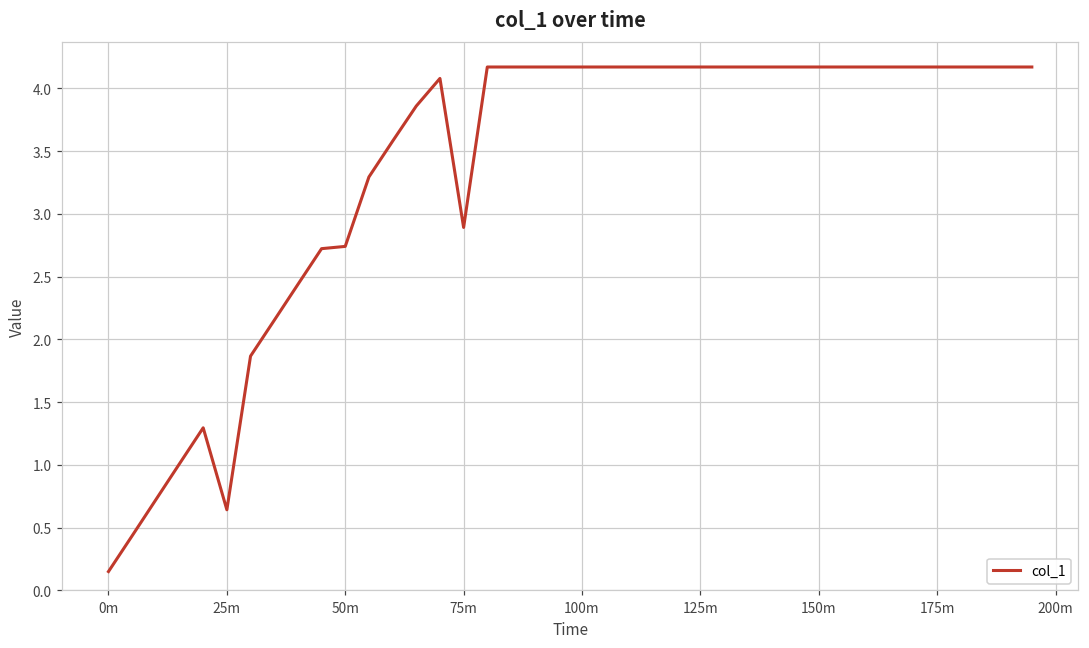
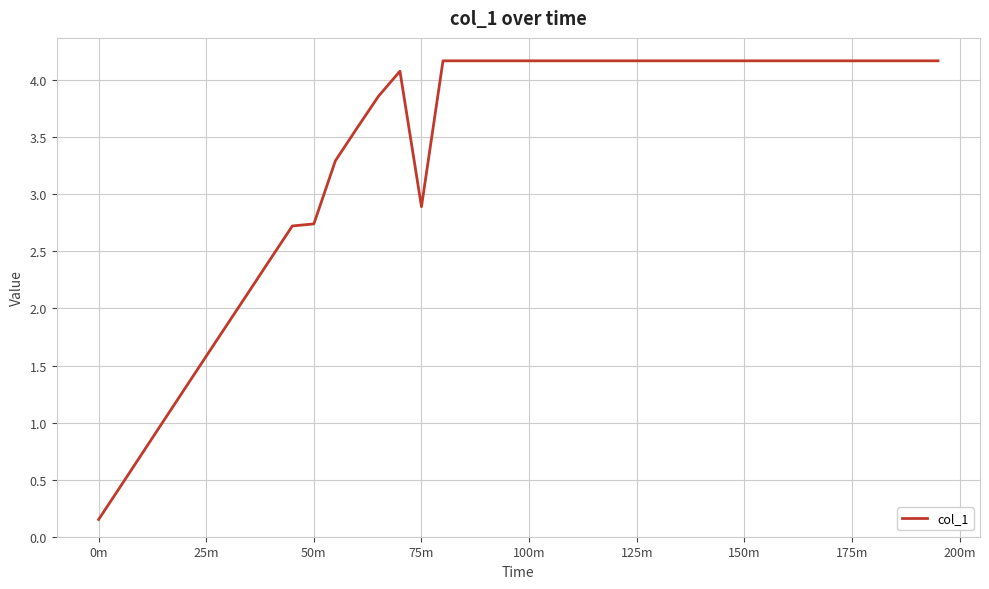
  {
    "0m": 0.15,
-   "25m": 0.64,
+   "25m": 1.58,
    "50m": 2.74,
    "75m": 2.89,
    "100m": 4.17,
    "125m": 4.17,
    "150m": 4.17,
    "175m": 4.17
  }
